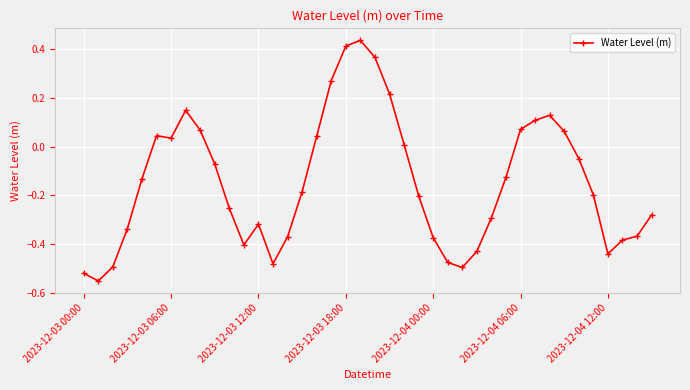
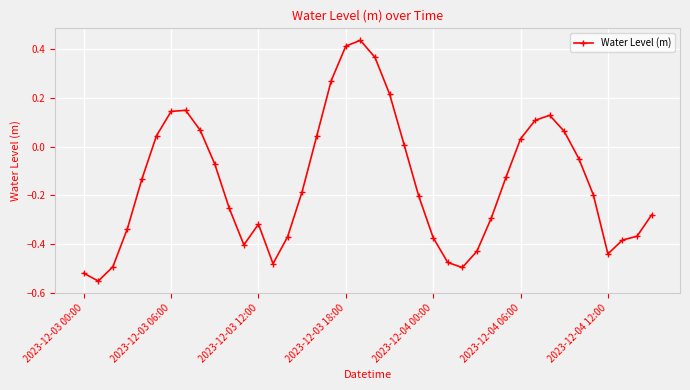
  {
    "2023-12-03 00:00": -0.52,
-   "2023-12-03 06:00": 0.04,
+   "2023-12-03 06:00": 0.14,
    "2023-12-03 12:00": -0.32,
    "2023-12-03 18:00": 0.41,
    "2023-12-04 00:00": -0.37,
-   "2023-12-04 06:00": 0.07,
+   "2023-12-04 06:00": 0.03,
    "2023-12-04 12:00": -0.44
  }
